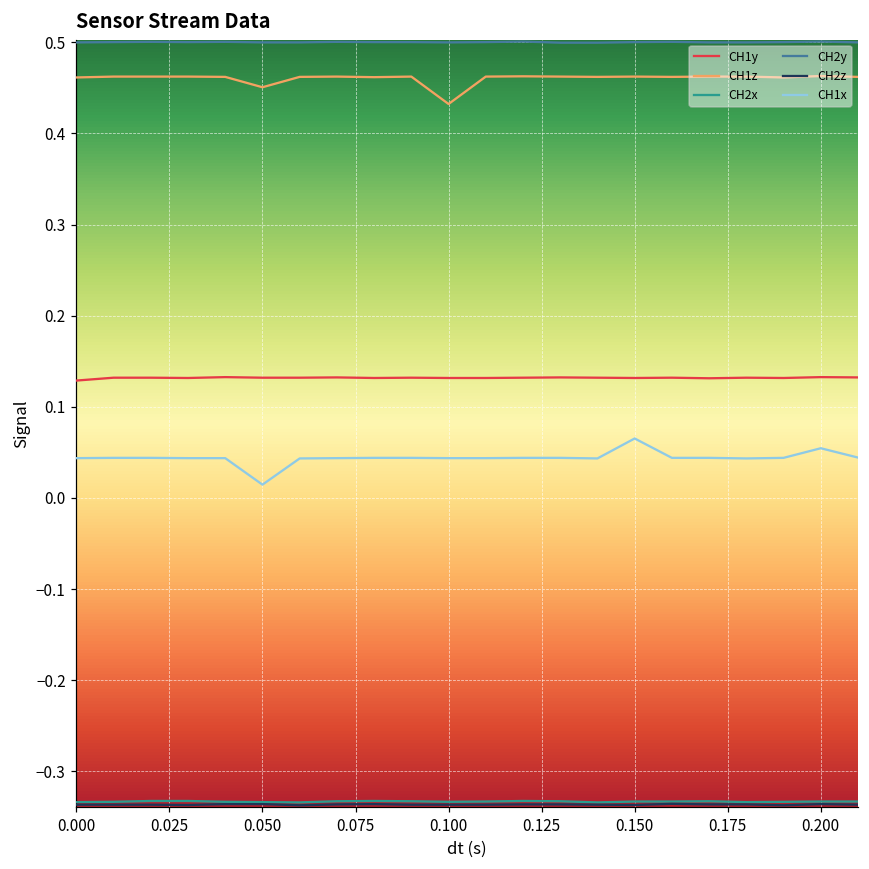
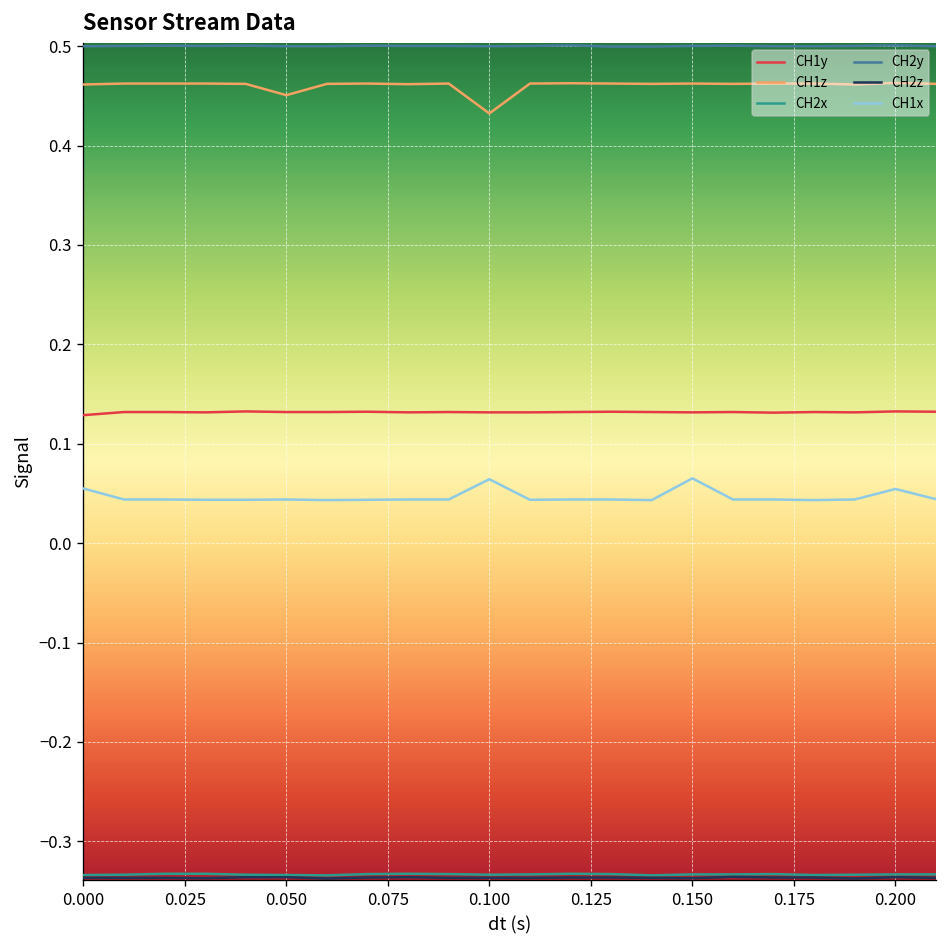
  {
    "CH1y": {
      "0.000": 0.13,
      "0.050": 0.13,
      "0.100": 0.13,
      "0.150": 0.13,
      "0.200": 0.13
    },
    "CH1z": {
      "0.000": 0.46,
      "0.050": 0.45,
      "0.100": 0.43,
      "0.150": 0.46
    },
    "CH2z": {
      "0.100": -0.34,
      "0.150": -0.34
    },
    "CH1x": {
-     "0.000": 0.04,
-     "0.050": 0.01,
-     "0.100": 0.04,
+     "0.000": 0.06,
+     "0.050": 0.04,
+     "0.100": 0.06,
      "0.150": 0.07,
      "0.200": 0.05
    }
  }
